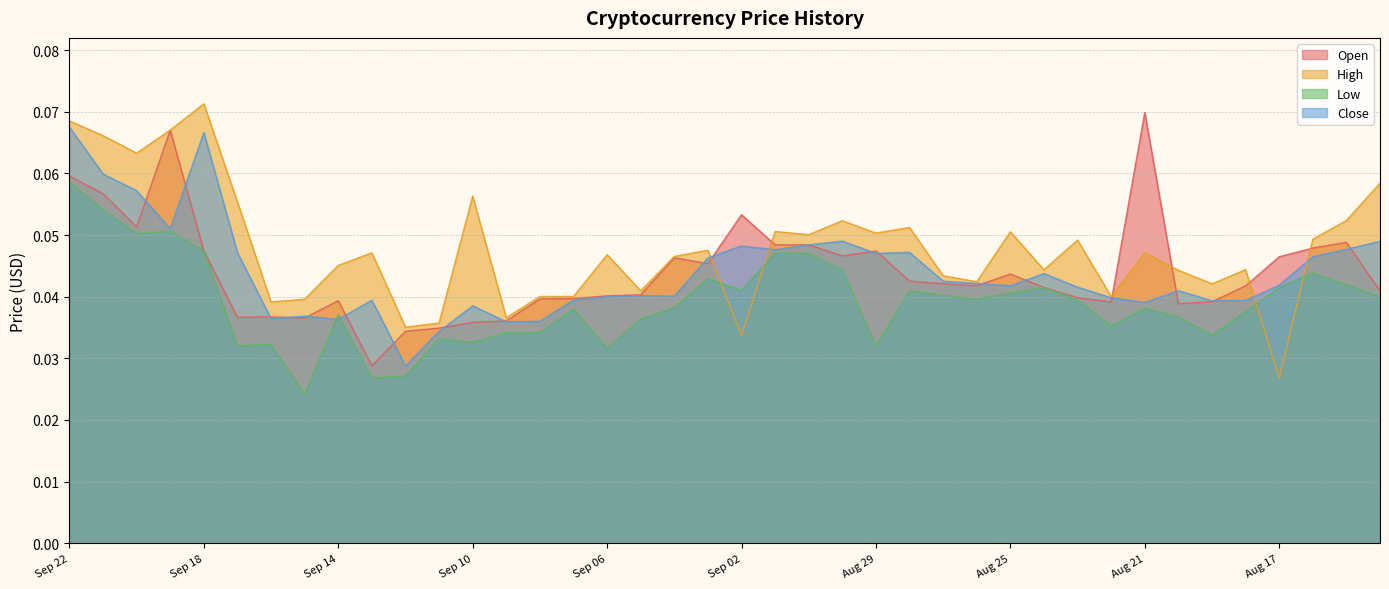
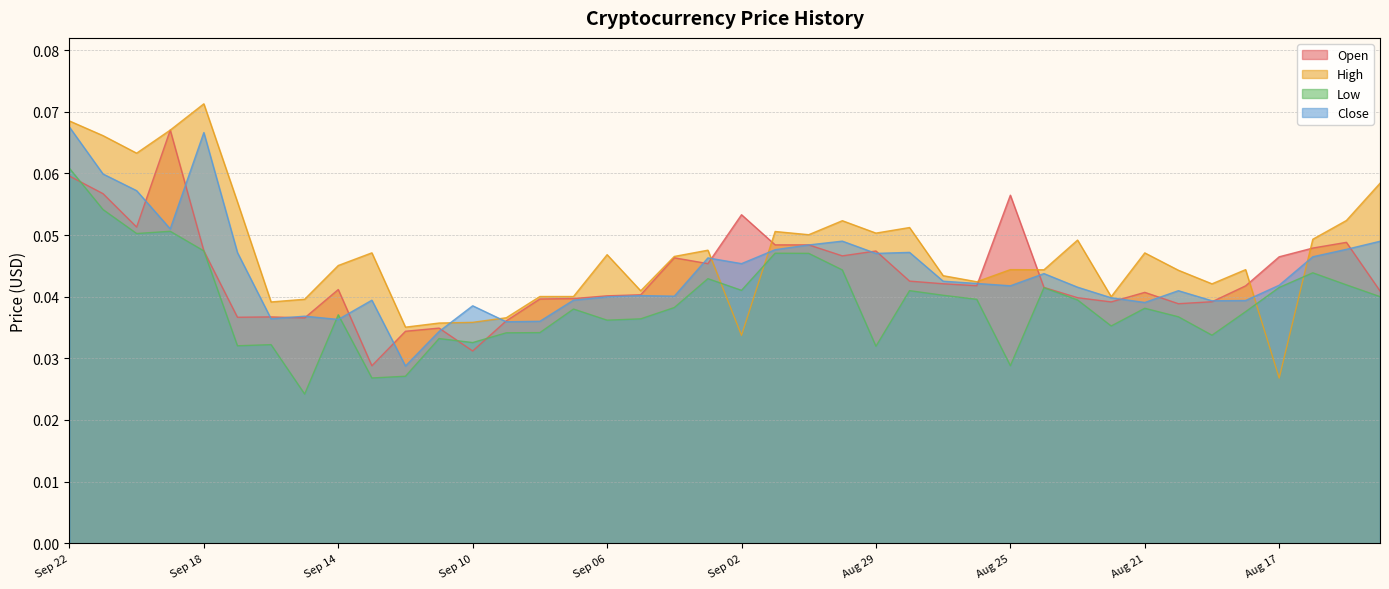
  {
    "Open": {
      "Sep 22": 0.060,
-     "Sep 14": 0.039,
-     "Sep 10": 0.036,
+     "Sep 14": 0.041,
+     "Sep 10": 0.031,
      "Sep 02": 0.053,
-     "Aug 25": 0.044,
-     "Aug 21": 0.070,
+     "Aug 25": 0.056,
+     "Aug 21": 0.041,
      "Aug 17": 0.046
    },
    "High": {
      "Sep 22": 0.069,
      "Sep 18": 0.071,
      "Sep 14": 0.045,
-     "Sep 10": 0.056,
+     "Sep 10": 0.036,
      "Sep 06": 0.047,
      "Sep 02": 0.034,
      "Aug 29": 0.050,
-     "Aug 25": 0.051,
+     "Aug 25": 0.044,
      "Aug 21": 0.047,
      "Aug 17": 0.027
    },
    "Low": {
-     "Sep 22": 0.059,
+     "Sep 22": 0.061,
      "Sep 14": 0.037,
      "Sep 10": 0.033,
-     "Sep 06": 0.032,
+     "Sep 06": 0.036,
      "Sep 02": 0.041,
      "Aug 29": 0.032,
-     "Aug 25": 0.041,
+     "Aug 25": 0.029,
      "Aug 21": 0.038
    },
    "Close": {
      "Sep 22": 0.068,
      "Sep 18": 0.067,
      "Sep 14": 0.036,
      "Sep 10": 0.039,
-     "Sep 02": 0.048,
+     "Sep 02": 0.045,
      "Aug 25": 0.042,
      "Aug 21": 0.039
    }
  }
